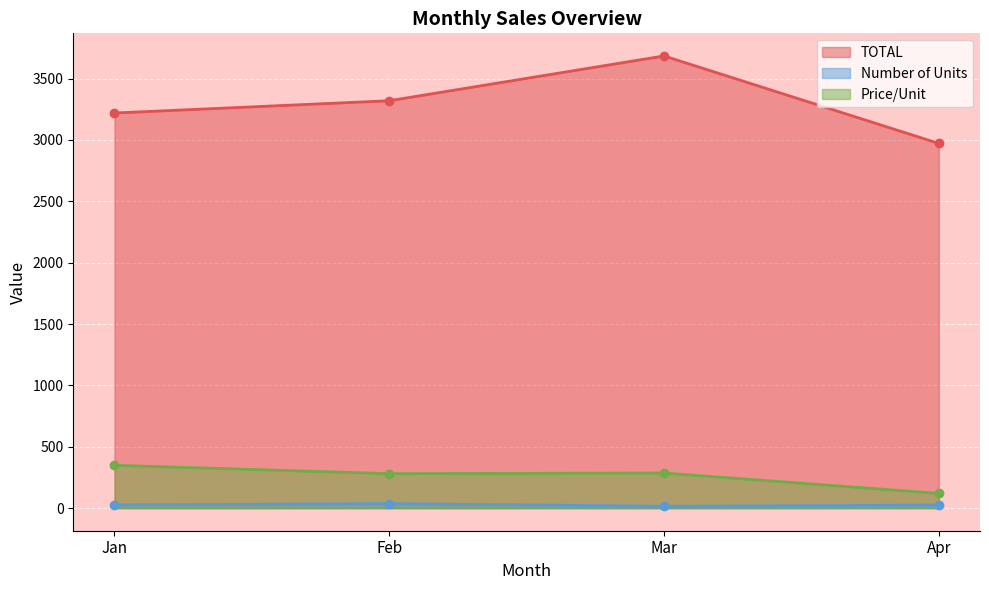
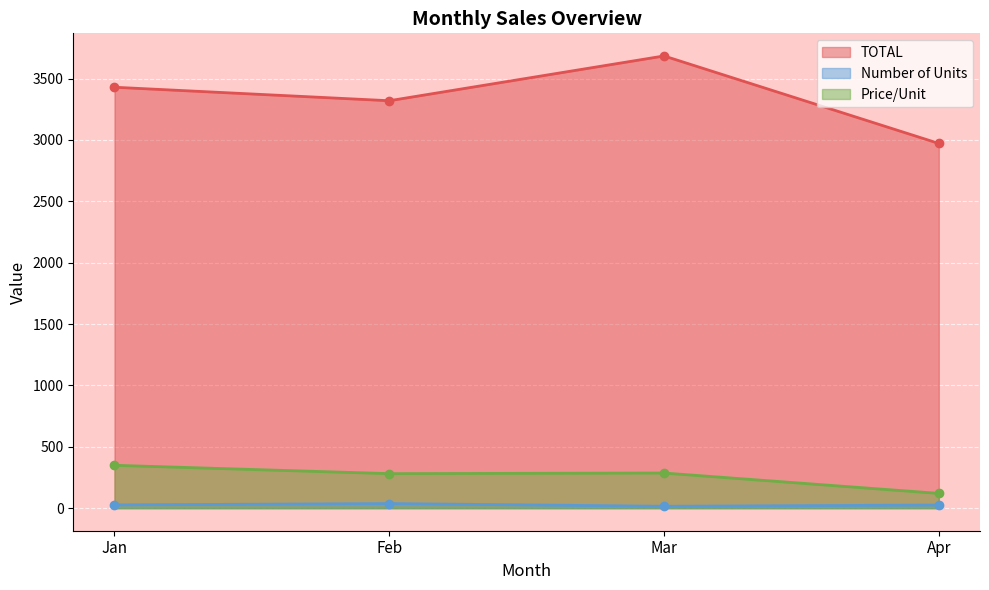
  {
    "TOTAL": {
-     "Jan": 3220,
+     "Jan": 3430,
      "Feb": 3320,
      "Mar": 3690,
      "Apr": 2970
    },
    "Number of Units": {
      "Jan": 30,
      "Feb": 40,
      "Mar": 20,
      "Apr": 30
    },
    "Price/Unit": {
      "Jan": 350,
      "Feb": 280,
      "Mar": 290,
      "Apr": 120
    }
  }
